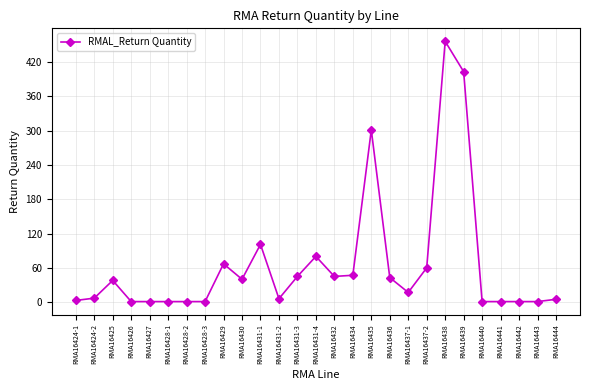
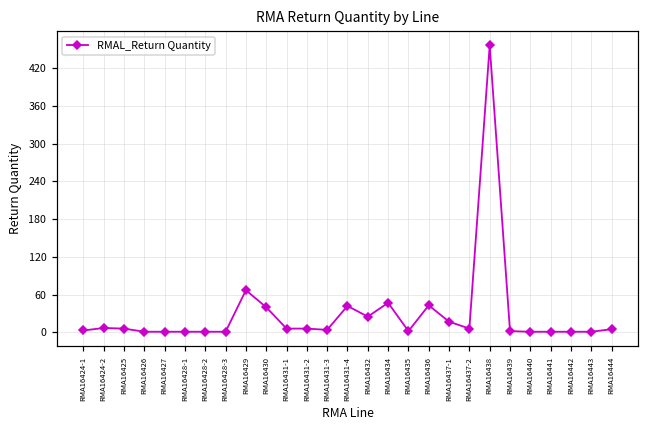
  {
    "RMA16424-1": 0,
    "RMA16424-2": 10,
-   "RMA16425": 40,
+   "RMA16425": 10,
    "RMA16426": 0,
    "RMA16427": 0,
    "RMA16428-1": 0,
    "RMA16428-2": 0,
    "RMA16428-3": 0,
    "RMA16429": 70,
    "RMA16430": 40,
-   "RMA16431-1": 100,
+   "RMA16431-1": 10,
    "RMA16431-2": 10,
-   "RMA16431-3": 50,
-   "RMA16431-4": 80,
-   "RMA16432": 50,
+   "RMA16431-3": 0,
+   "RMA16431-4": 40,
+   "RMA16432": 30,
    "RMA16434": 50,
-   "RMA16435": 300,
+   "RMA16435": 0,
    "RMA16436": 40,
    "RMA16437-1": 20,
-   "RMA16437-2": 60,
+   "RMA16437-2": 10,
    "RMA16438": 460,
-   "RMA16439": 400,
+   "RMA16439": 0,
    "RMA16440": 0,
    "RMA16441": 0,
    "RMA16442": 0,
    "RMA16443": 0,
    "RMA16444": 10
  }
